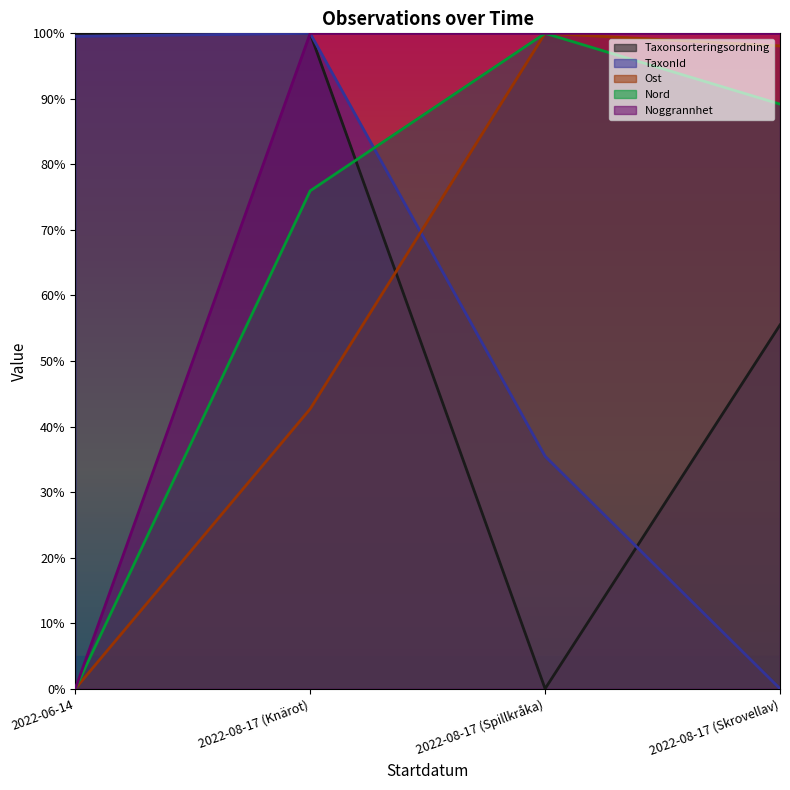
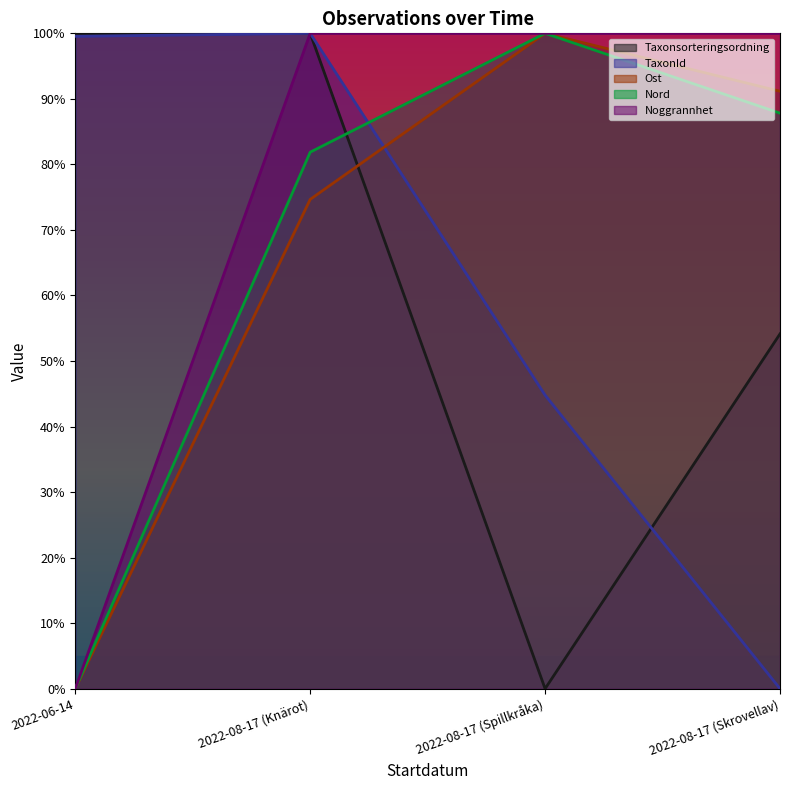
  {
    "Taxonsorteringsordning": {
-     "2022-08-17 (Skrovellav)": "56%"
+     "2022-08-17 (Skrovellav)": "54%"
    },
    "TaxonId": {
-     "2022-08-17 (Spillkråka)": "35%"
+     "2022-08-17 (Spillkråka)": "45%"
    },
    "Ost": {
-     "2022-08-17 (Knärot)": "43%",
-     "2022-08-17 (Skrovellav)": "98%"
+     "2022-08-17 (Knärot)": "75%",
+     "2022-08-17 (Skrovellav)": "91%"
    },
    "Nord": {
-     "2022-08-17 (Knärot)": "76%",
-     "2022-08-17 (Skrovellav)": "89%"
+     "2022-08-17 (Knärot)": "82%",
+     "2022-08-17 (Skrovellav)": "88%"
    },
    "Noggrannhet": {
      "2022-08-17 (Skrovellav)": "100%"
    }
  }
